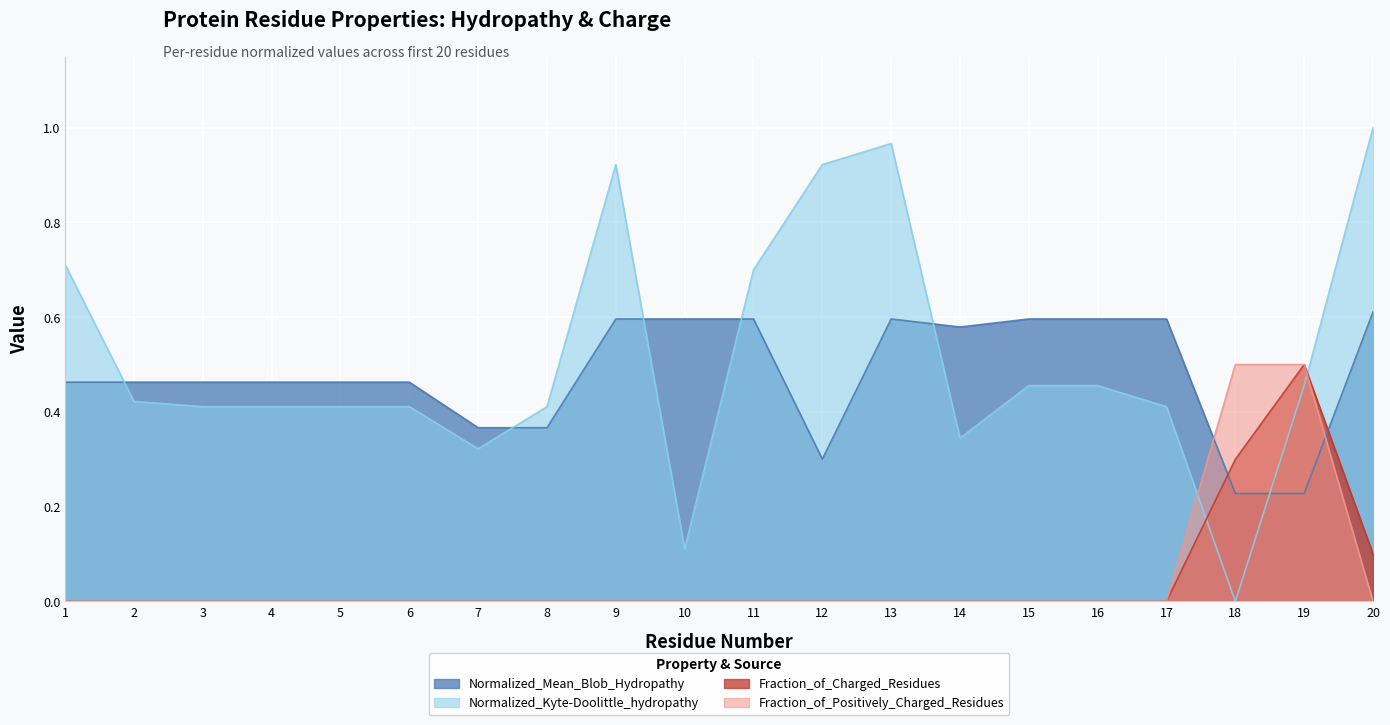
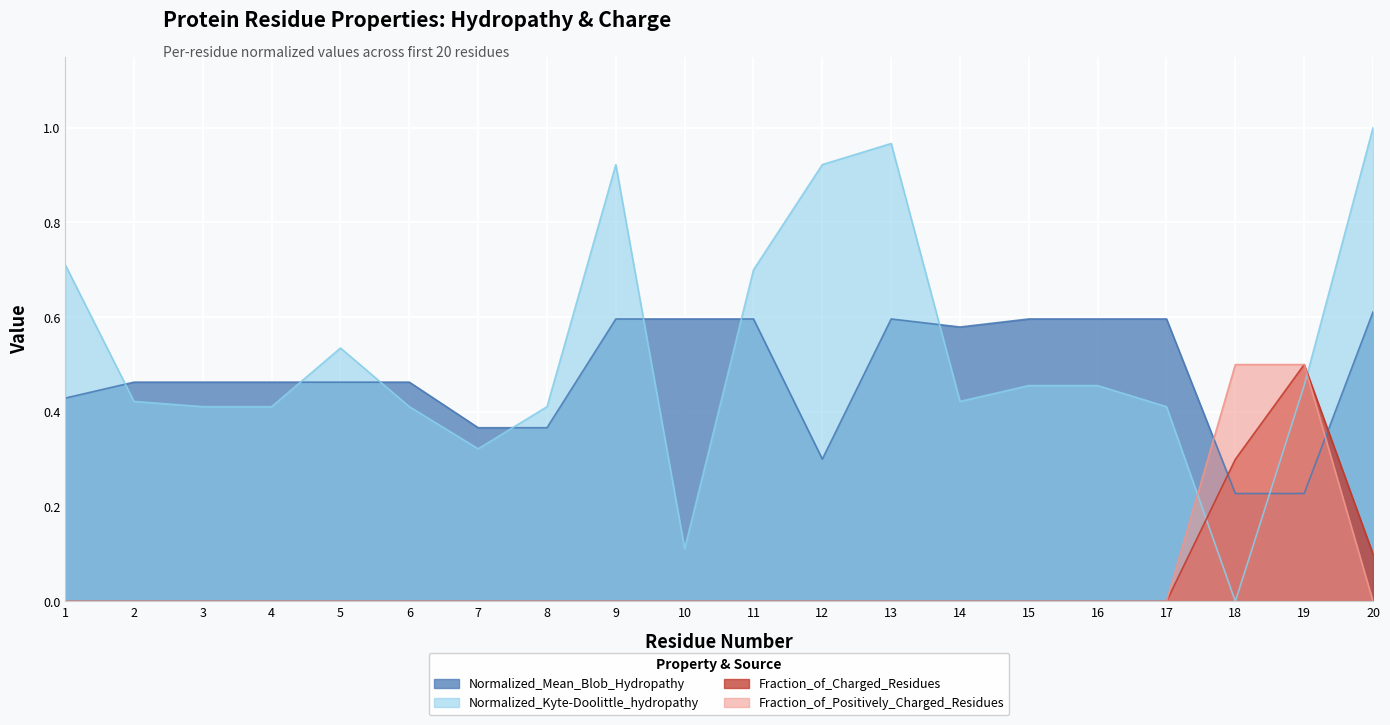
  {
    "Normalized_Mean_Blob_Hydropathy": {
-     "1": 0.46,
+     "1": 0.43,
      "2": 0.46,
      "3": 0.46,
      "4": 0.46,
      "5": 0.46,
      "6": 0.46,
      "7": 0.37,
      "8": 0.37,
      "9": 0.60,
      "10": 0.60,
      "11": 0.60,
      "12": 0.30,
      "13": 0.60,
      "14": 0.58,
      "15": 0.60,
      "16": 0.60,
      "17": 0.60,
      "18": 0.23,
      "19": 0.23,
      "20": 0.61
    },
    "Normalized_Kyte-Doolittle_hydropathy": {
      "1": 0.71,
      "2": 0.42,
      "3": 0.41,
      "4": 0.41,
-     "5": 0.41,
+     "5": 0.54,
      "6": 0.41,
      "7": 0.32,
      "8": 0.41,
      "9": 0.92,
      "10": 0.11,
      "11": 0.70,
      "12": 0.92,
      "13": 0.97,
-     "14": 0.34,
+     "14": 0.42,
      "15": 0.46,
      "16": 0.46,
      "17": 0.41,
      "18": 0.00,
      "19": 0.46,
      "20": 1.00
    },
    "Fraction_of_Charged_Residues": {
      "18": 0.30,
      "20": 0.10
    },
    "Fraction_of_Positively_Charged_Residues": {
      "18": 0.50,
      "20": 0.00
    }
  }
